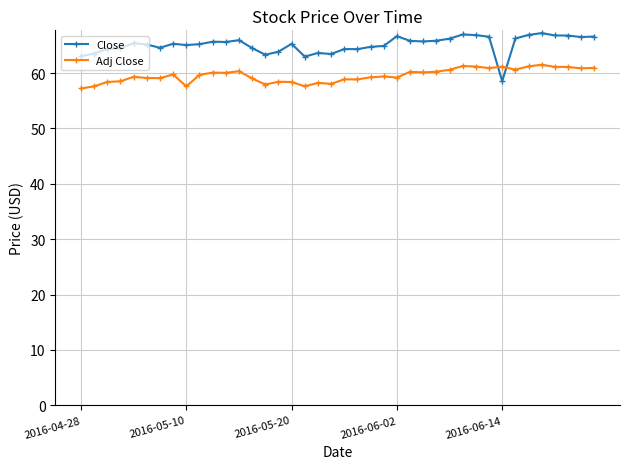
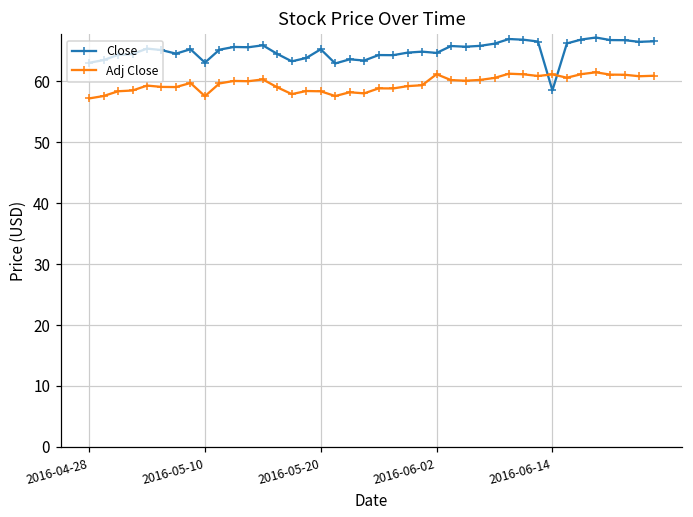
  {
    "Close": {
-     "2016-05-10": 65,
+     "2016-05-10": 63,
      "2016-05-20": 65,
-     "2016-06-02": 67,
+     "2016-06-02": 65,
      "2016-06-14": 59
    },
    "Adj Close": {
      "2016-04-28": 57,
      "2016-05-10": 58,
      "2016-05-20": 58,
-     "2016-06-02": 59,
+     "2016-06-02": 61,
      "2016-06-14": 61
    }
  }
